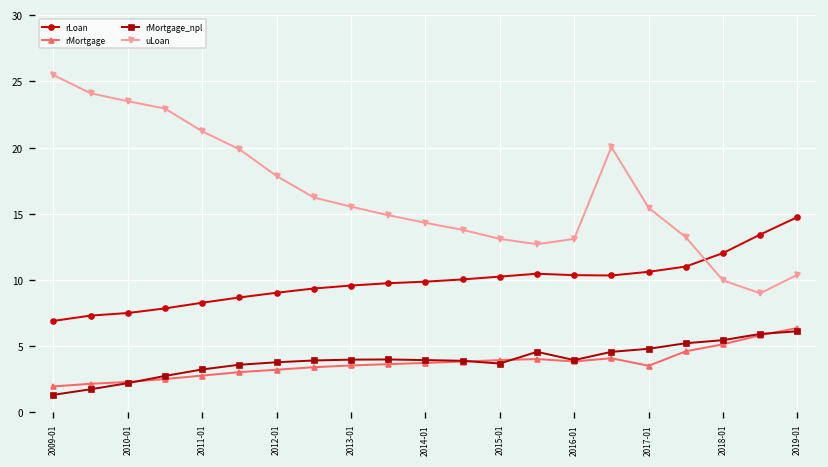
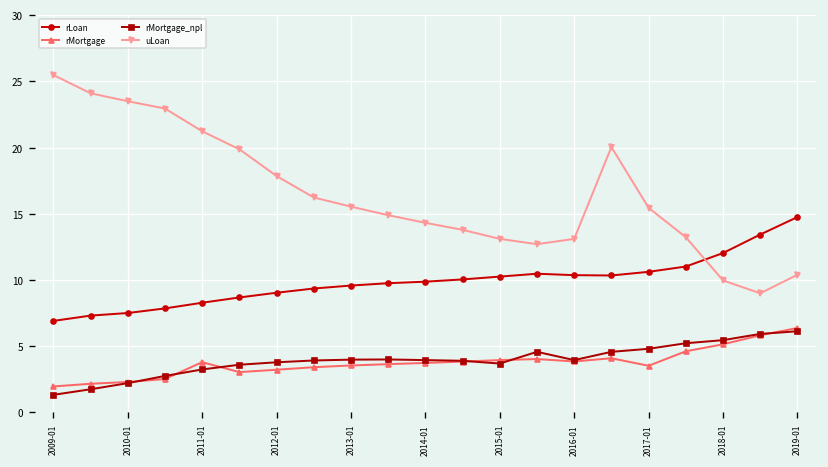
  {
    "rMortgage": {
      "2009-01": 2.0,
-     "2011-01": 2.8,
+     "2011-01": 3.8,
      "2012-01": 3.2,
      "2013-01": 3.5,
      "2015-01": 4.0,
      "2017-01": 3.5,
      "2018-01": 5.1,
      "2019-01": 6.4
    },
    "uLoan": {
      "2009-01": 25.5,
      "2010-01": 23.5,
      "2011-01": 21.2,
      "2012-01": 17.9,
      "2013-01": 15.5,
      "2014-01": 14.3,
      "2015-01": 13.1,
      "2016-01": 13.1,
      "2017-01": 15.5,
      "2018-01": 10.0,
      "2019-01": 10.4
    }
  }
